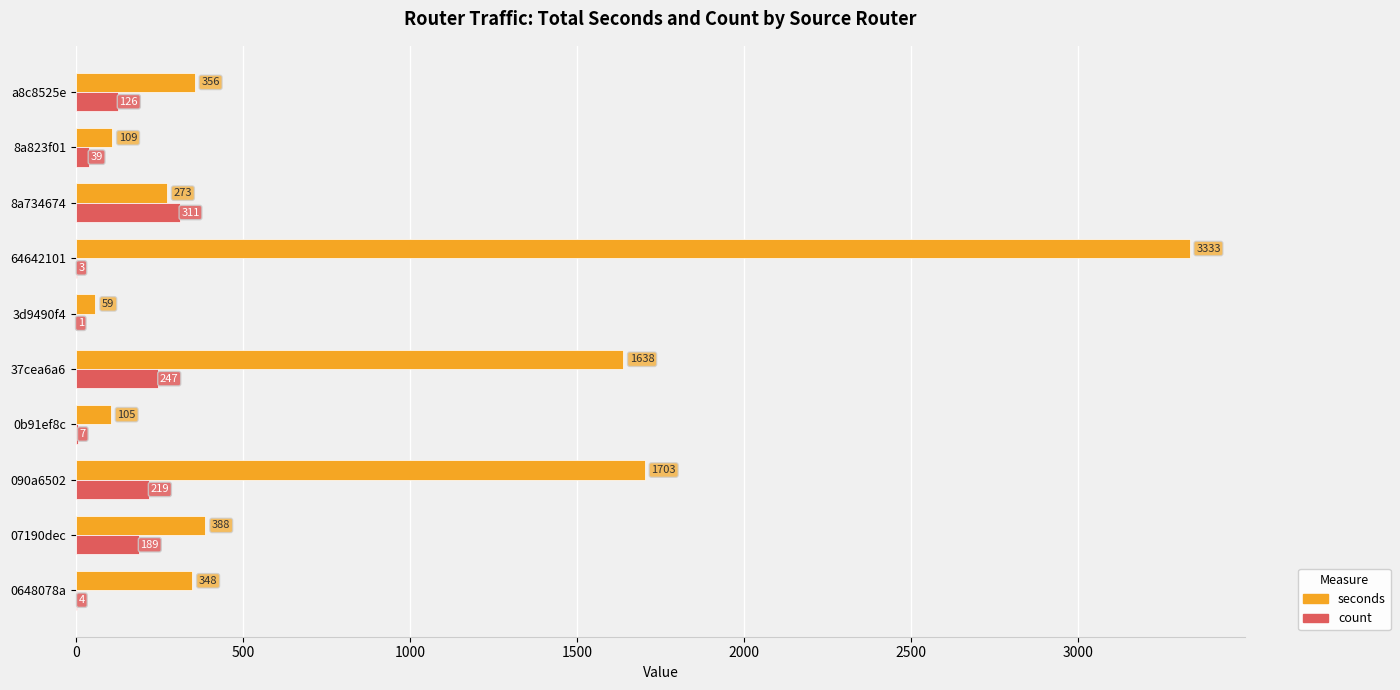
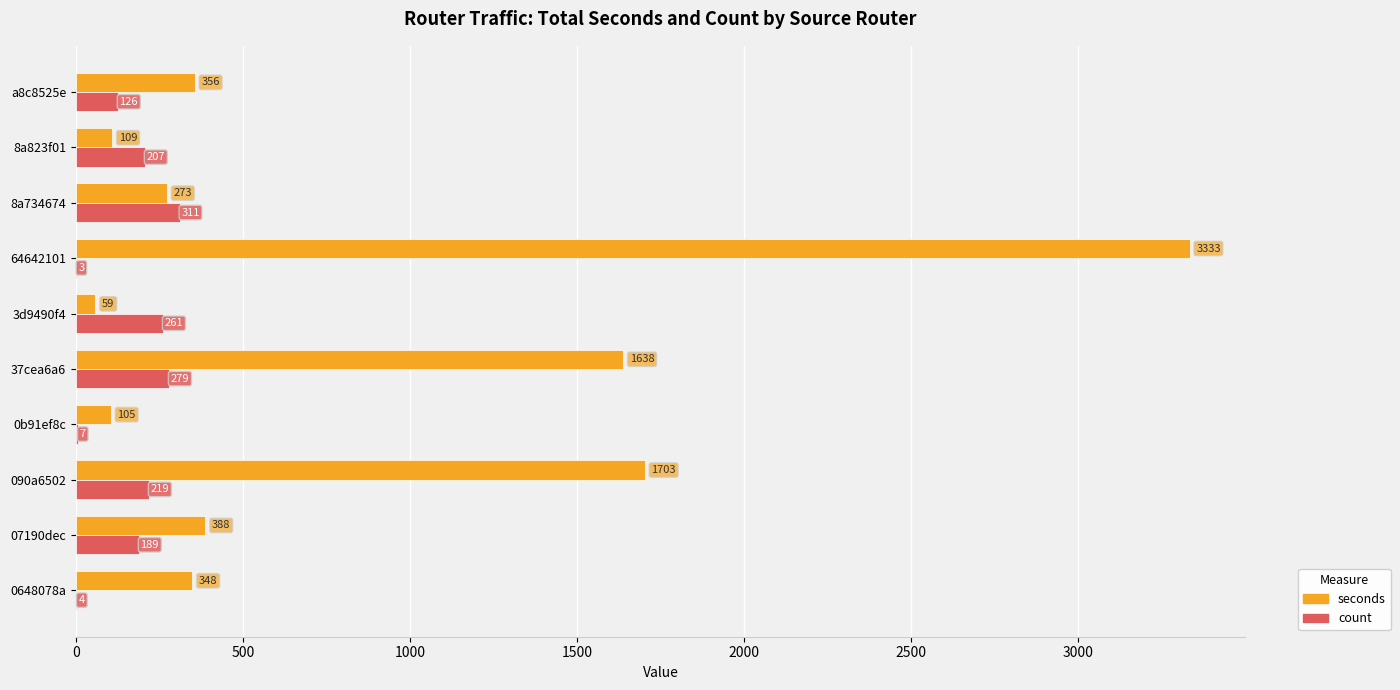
  {
    "count": {
-     "8a823f01": 39,
-     "3d9490f4": 1,
-     "37cea6a6": 247
+     "8a823f01": 207,
+     "3d9490f4": 261,
+     "37cea6a6": 279
    }
  }
